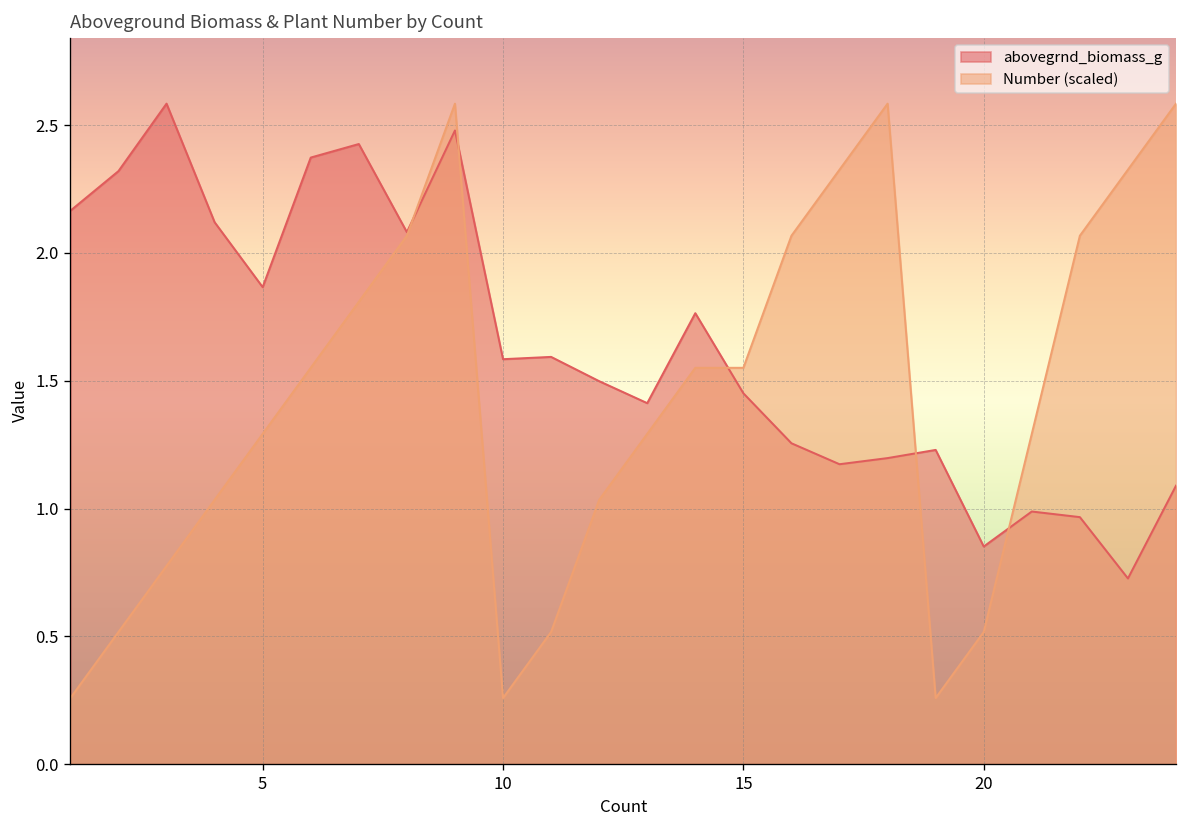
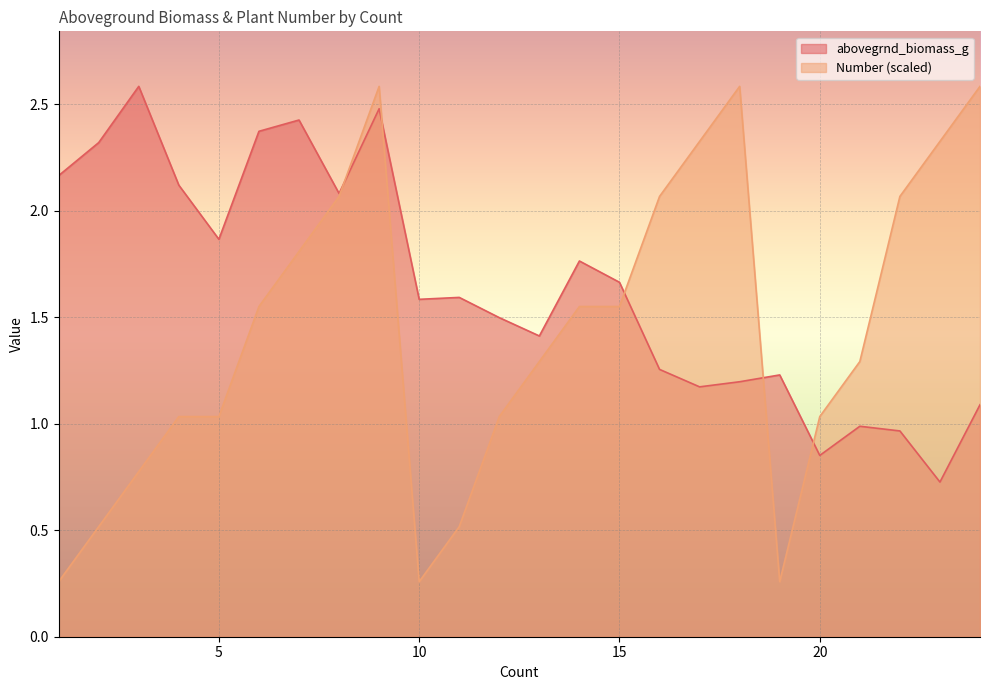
  {
    "abovegrnd_biomass_g": {
      "5": 1.87,
      "10": 1.58,
-     "15": 1.45,
+     "15": 1.66,
      "20": 0.85
    },
    "Number (scaled)": {
-     "5": 1.29,
+     "5": 1.03,
      "10": 0.26,
      "15": 1.55,
-     "20": 0.52
+     "20": 1.03
    }
  }
